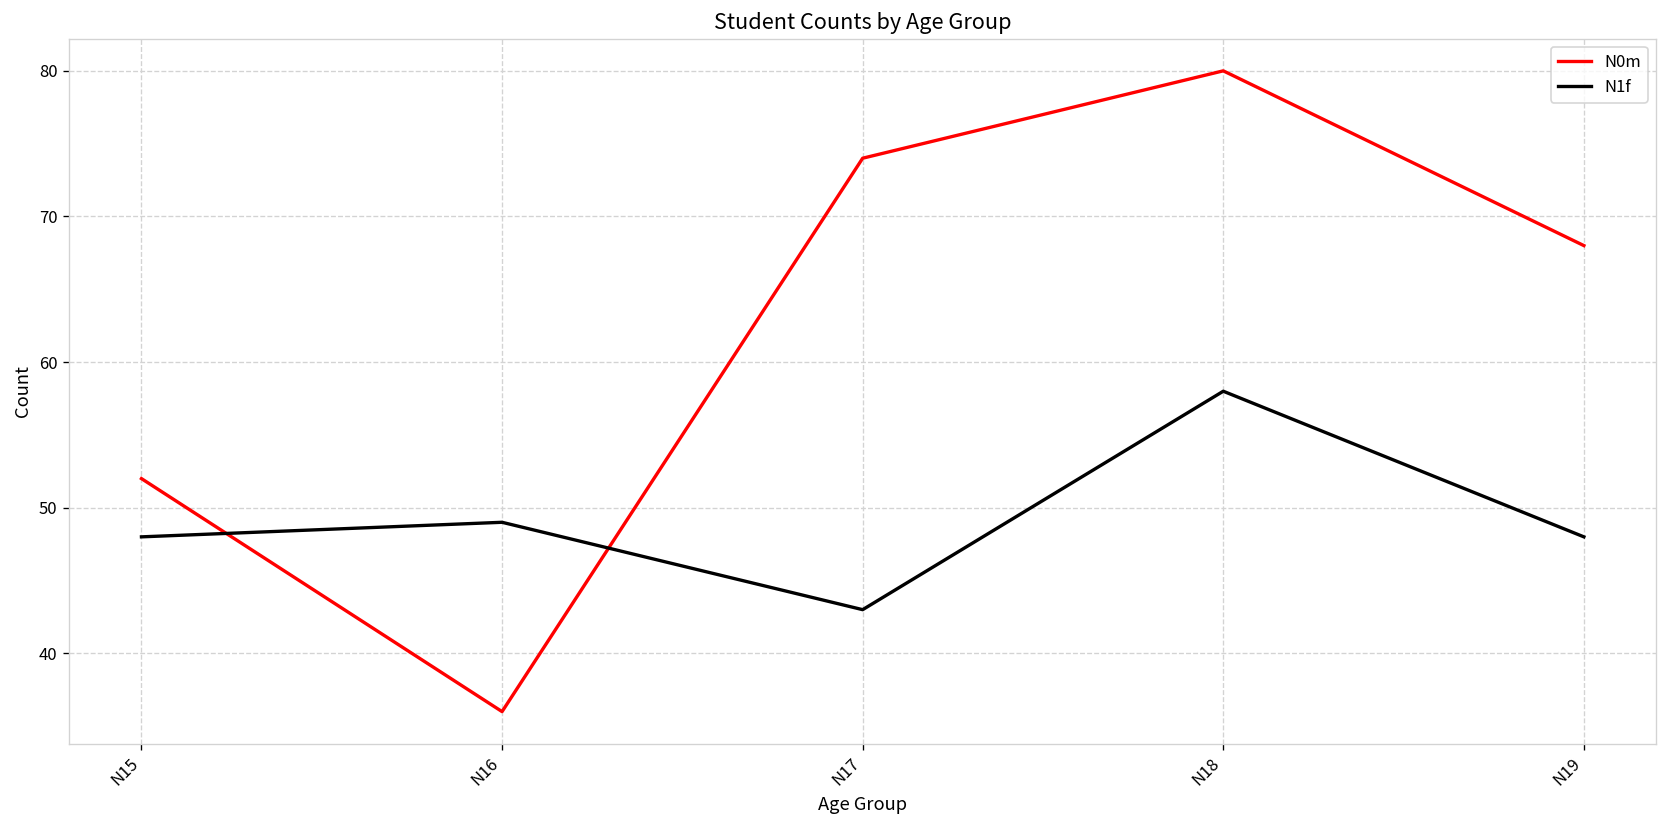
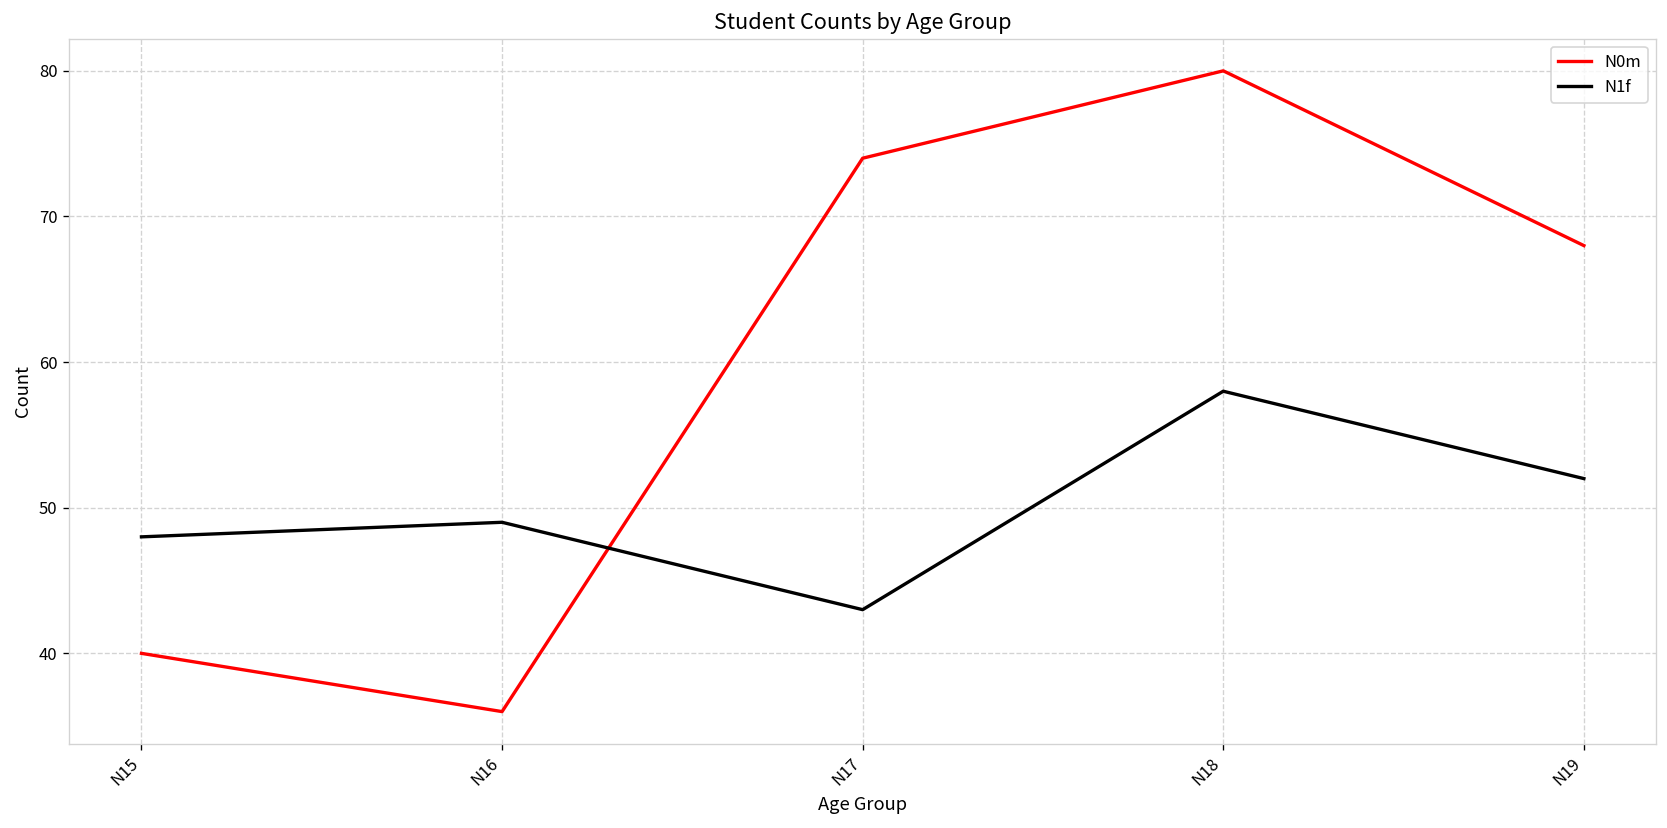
  {
    "N0m": {
-     "N15": 52,
+     "N15": 40,
      "N16": 36,
      "N17": 74,
      "N18": 80,
      "N19": 68
    },
    "N1f": {
      "N15": 48,
      "N16": 49,
      "N17": 43,
      "N18": 58,
-     "N19": 48
+     "N19": 52
    }
  }
